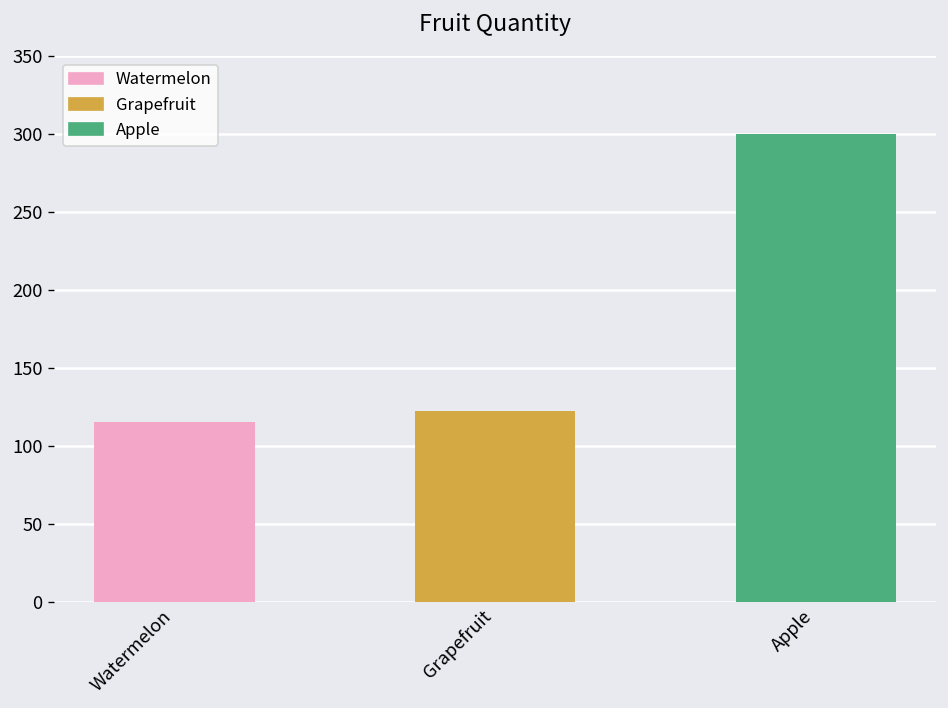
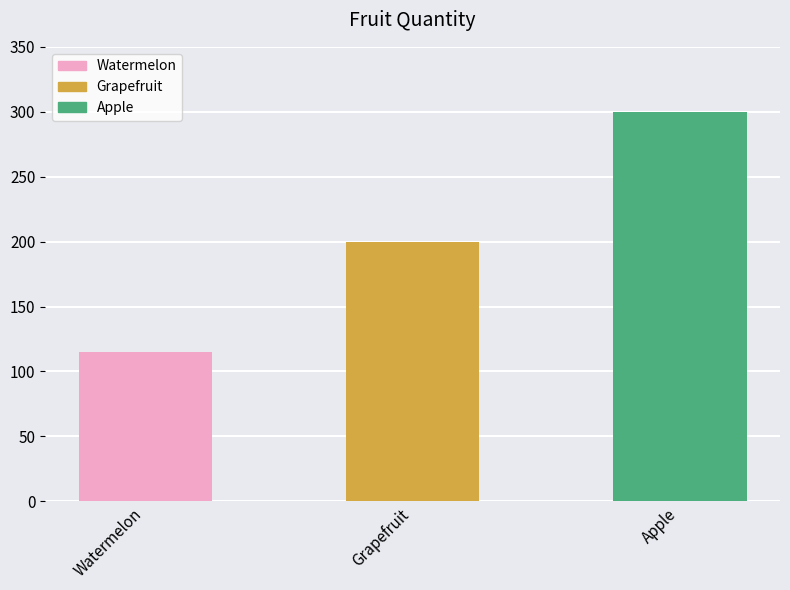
  {
    "Watermelon": 115,
-   "Grapefruit": 122,
+   "Grapefruit": 200,
    "Apple": 300
  }
